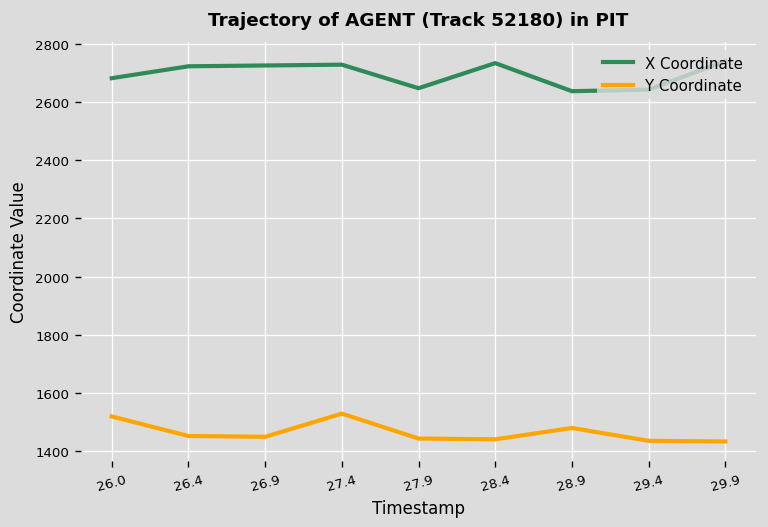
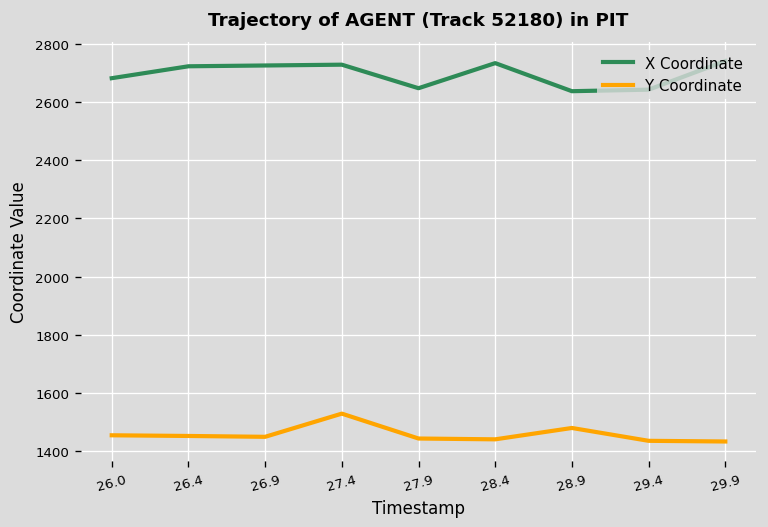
  {
    "X Coordinate": {
      "26.0": 2680,
      "26.4": 2720,
      "26.9": 2720,
      "27.4": 2730,
      "27.9": 2650,
      "28.4": 2730,
      "28.9": 2640
    },
    "Y Coordinate": {
-     "26.0": 1520,
+     "26.0": 1450,
      "26.4": 1450,
      "26.9": 1450,
      "27.4": 1530,
      "27.9": 1440,
      "28.4": 1440,
      "28.9": 1480,
      "29.4": 1440,
      "29.9": 1430
    }
  }
